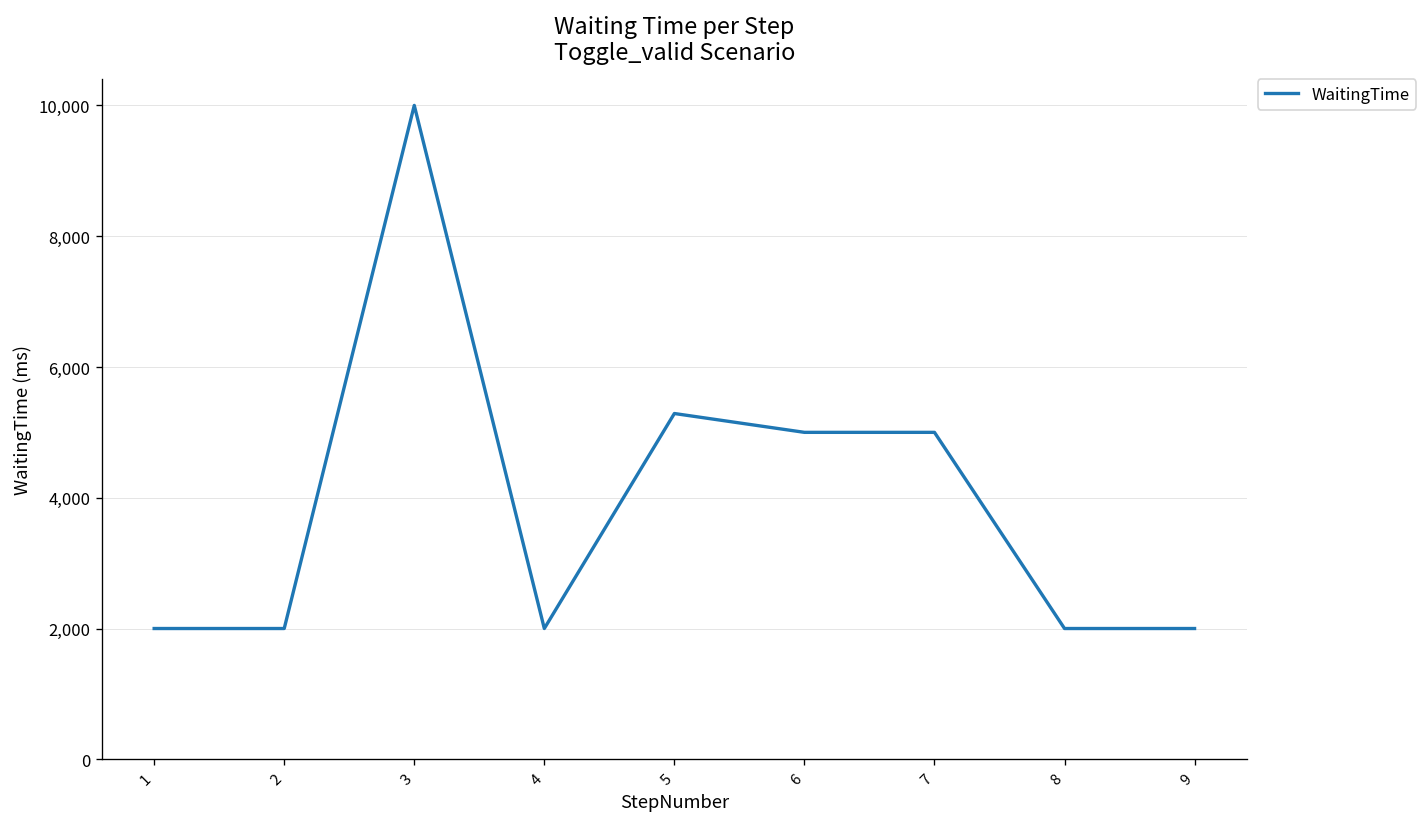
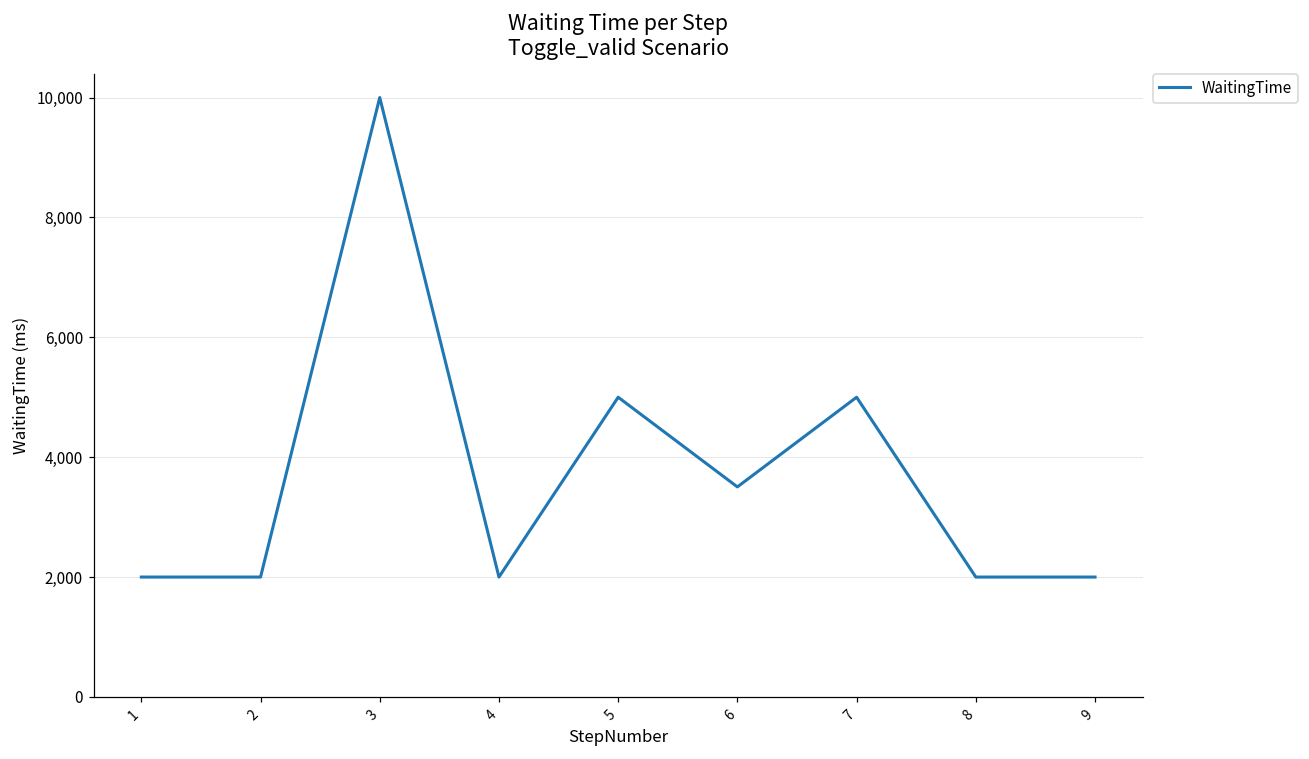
  {
    "1": "2,000",
    "2": "2,000",
    "3": "10,000",
    "4": "2,000",
-   "5": "5,300",
-   "6": "5,000",
+   "5": "5,000",
+   "6": "3,500",
    "7": "5,000",
    "8": "2,000",
    "9": "2,000"
  }
